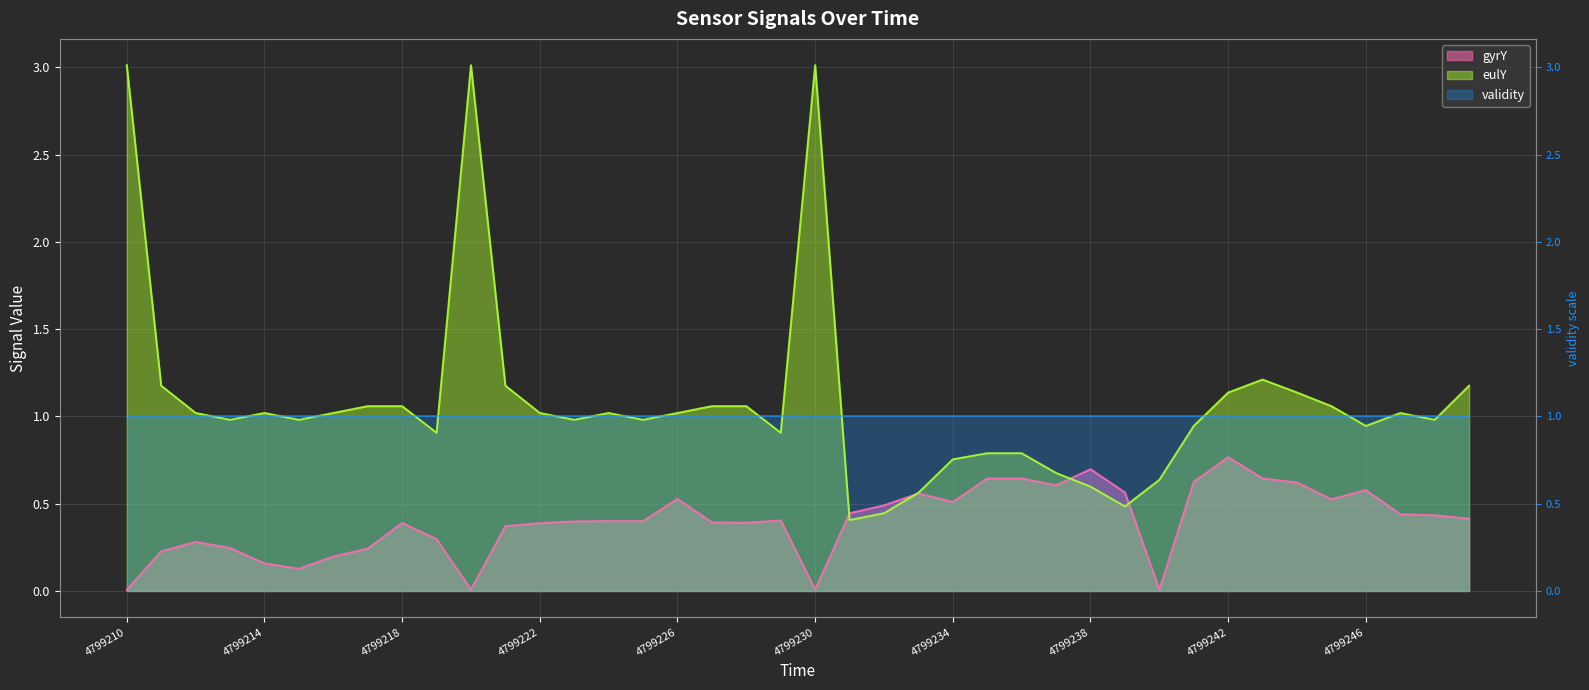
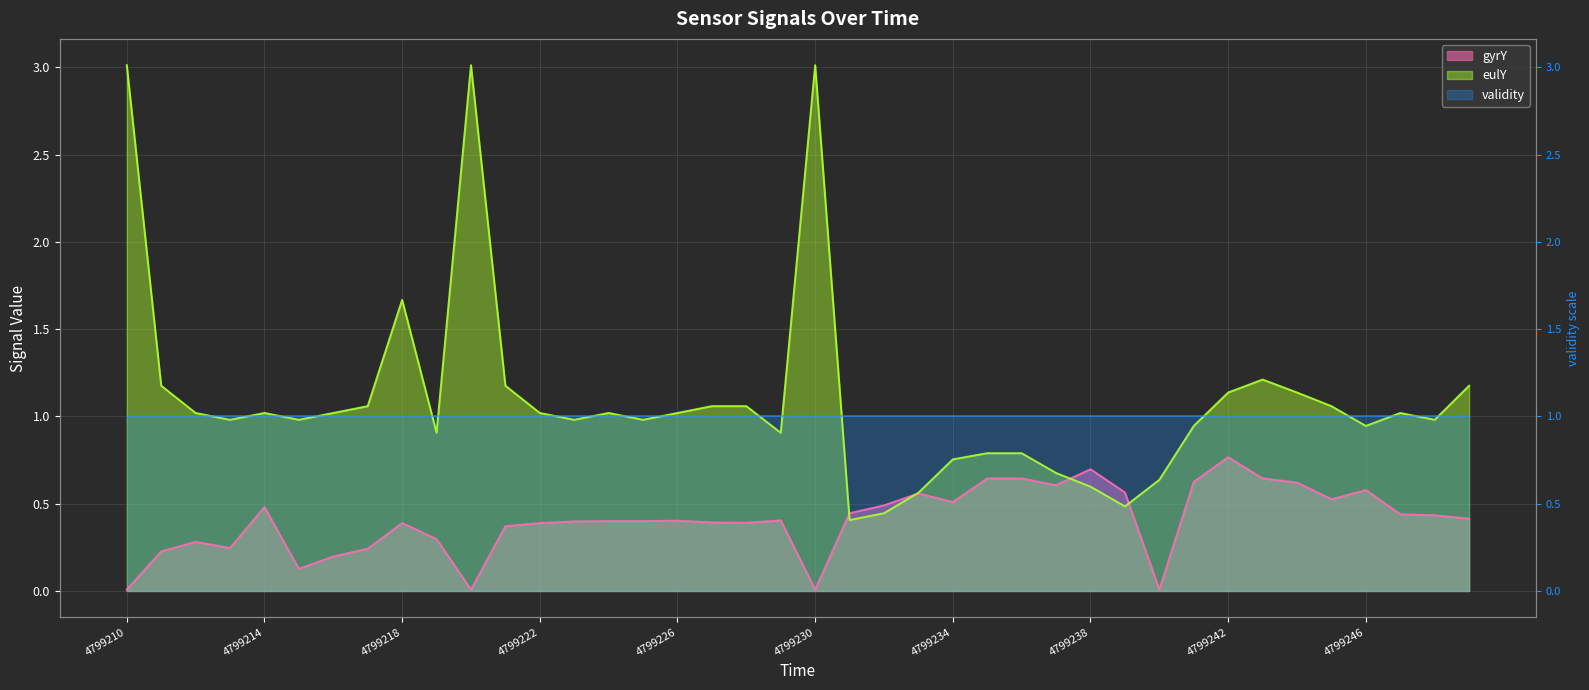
  {
    "gyrY": {
      "4799210": 0.01,
-     "4799214": 0.16,
+     "4799214": 0.48,
      "4799218": 0.39,
      "4799222": 0.39,
-     "4799226": 0.53,
+     "4799226": 0.40,
      "4799230": 0.01,
      "4799234": 0.51,
      "4799238": 0.70,
      "4799242": 0.77,
      "4799246": 0.58
    },
    "eulY": {
      "4799210": 3.01,
      "4799214": 1.02,
-     "4799218": 1.06,
+     "4799218": 1.67,
      "4799222": 1.02,
      "4799226": 1.02,
      "4799230": 3.01,
      "4799234": 0.75,
      "4799238": 0.60,
      "4799242": 1.14,
      "4799246": 0.95
    },
    "validity": {
      "4799210": 1.00,
      "4799214": 1.00,
      "4799218": 1.00,
      "4799222": 1.00,
      "4799226": 1.00,
      "4799230": 1.00,
      "4799234": 1.00,
      "4799238": 1.00,
      "4799242": 1.00,
      "4799246": 1.00
    }
  }
